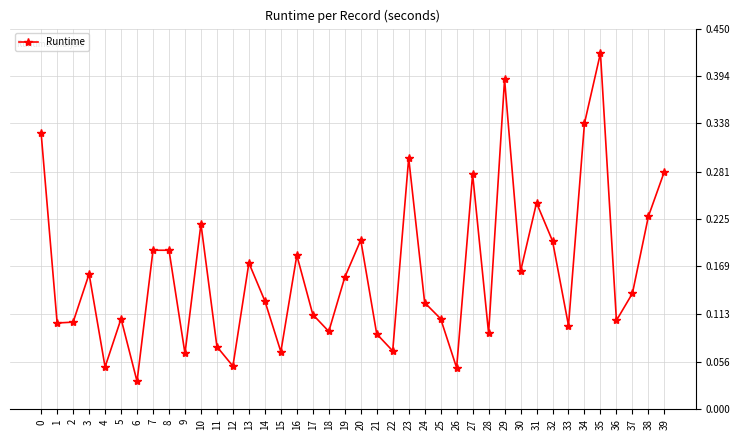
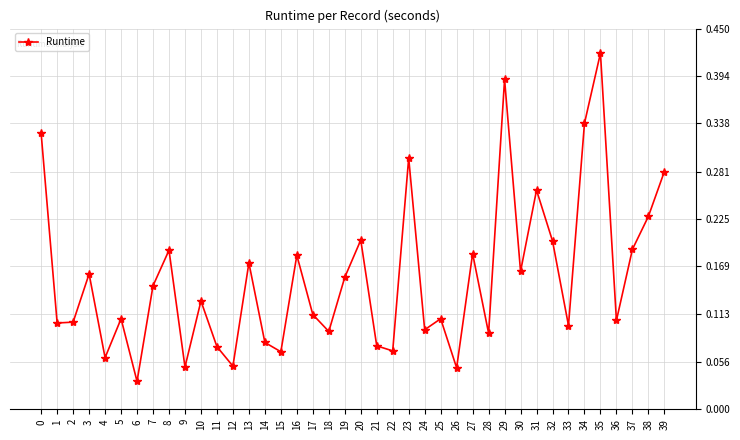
  {
    "0": 0.33,
    "1": 0.10,
    "2": 0.10,
    "3": 0.16,
-   "4": 0.05,
+   "4": 0.06,
    "5": 0.11,
    "6": 0.03,
-   "7": 0.19,
+   "7": 0.15,
    "8": 0.19,
-   "9": 0.07,
-   "10": 0.22,
+   "9": 0.05,
+   "10": 0.13,
    "11": 0.07,
    "12": 0.05,
    "13": 0.17,
-   "14": 0.13,
+   "14": 0.08,
    "15": 0.07,
    "16": 0.18,
    "17": 0.11,
    "18": 0.09,
    "19": 0.16,
    "20": 0.20,
-   "21": 0.09,
+   "21": 0.08,
    "22": 0.07,
    "23": 0.30,
-   "24": 0.13,
+   "24": 0.09,
    "25": 0.11,
    "26": 0.05,
-   "27": 0.28,
+   "27": 0.18,
    "28": 0.09,
    "29": 0.39,
    "30": 0.16,
-   "31": 0.24,
+   "31": 0.26,
    "32": 0.20,
    "33": 0.10,
    "34": 0.34,
    "35": 0.42,
    "36": 0.11,
-   "37": 0.14,
+   "37": 0.19,
    "38": 0.23,
    "39": 0.28
  }
